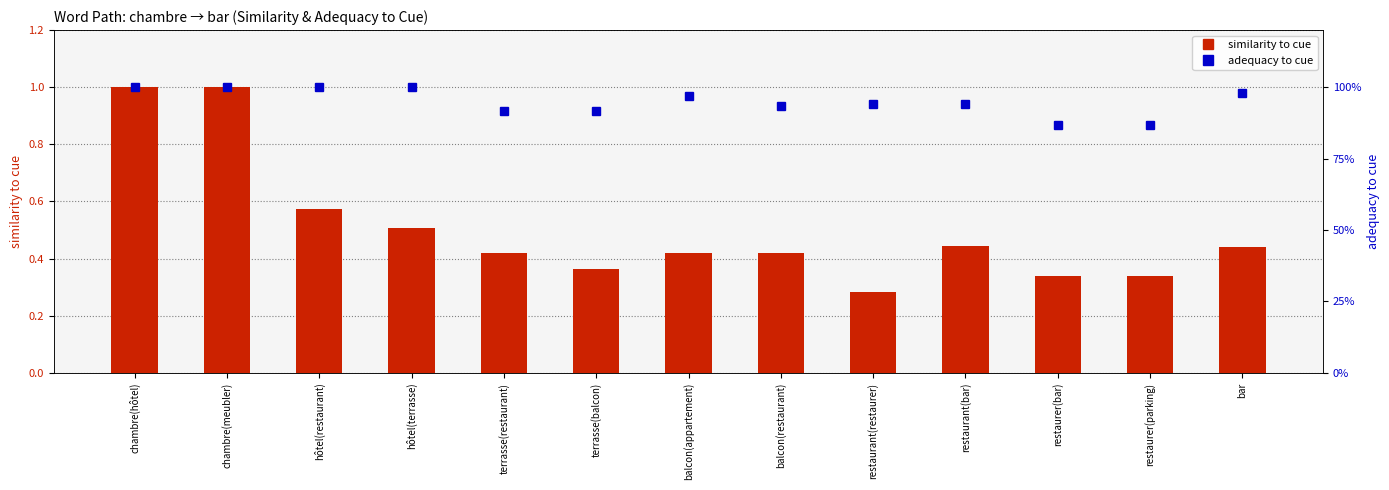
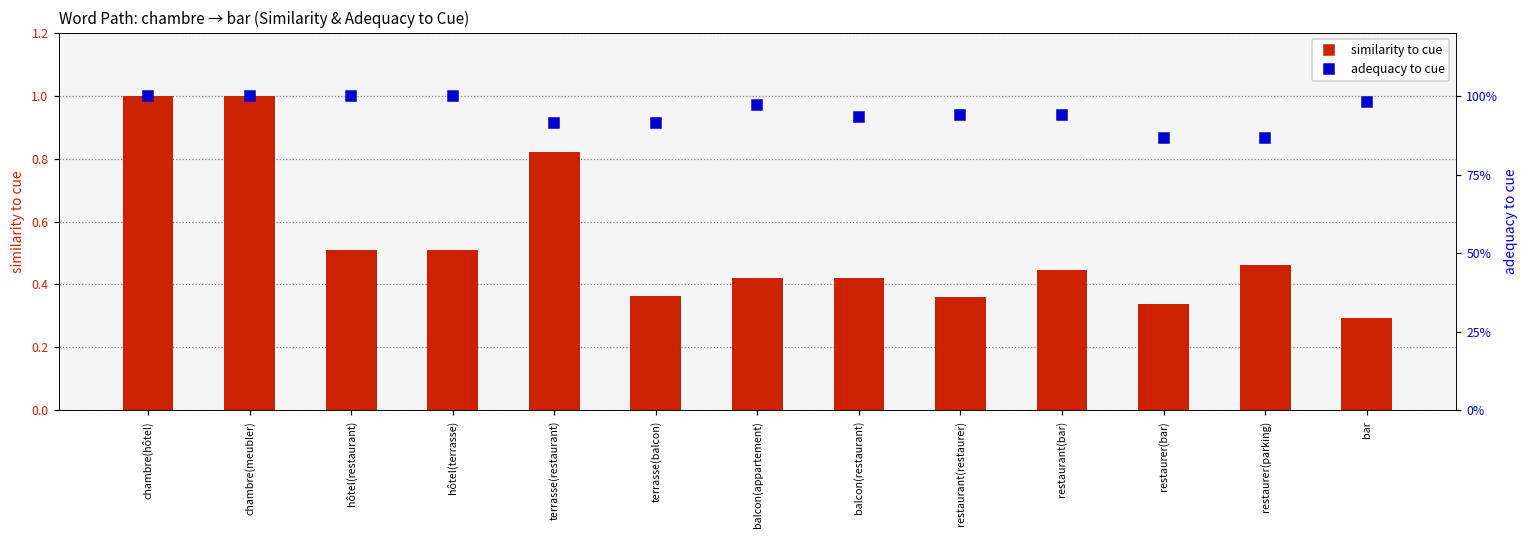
  {
    "similarity to cue": {
      "chambre(hôtel)": "1.00",
      "chambre(meubler)": "1.00",
-     "hôtel(restaurant)": "0.58",
+     "hôtel(restaurant)": "0.51",
      "hôtel(terrasse)": "0.51",
-     "terrasse(restaurant)": "0.42",
+     "terrasse(restaurant)": "0.82",
      "terrasse(balcon)": "0.36",
      "balcon(appartement)": "0.42",
      "balcon(restaurant)": "0.42",
-     "restaurant(restaurer)": "0.28",
+     "restaurant(restaurer)": "0.36",
      "restaurant(bar)": "0.45",
      "restaurer(bar)": "0.34",
-     "restaurer(parking)": "0.34",
-     "bar": "0.44"
+     "restaurer(parking)": "0.46",
+     "bar": "0.29"
    },
    "adequacy to cue": {
      "chambre(hôtel)": "100%",
      "chambre(meubler)": "100%",
      "hôtel(restaurant)": "100%",
      "hôtel(terrasse)": "100%",
      "terrasse(restaurant)": "92%",
      "terrasse(balcon)": "92%",
      "balcon(appartement)": "97%",
      "balcon(restaurant)": "93%",
      "restaurant(restaurer)": "94%",
      "restaurant(bar)": "94%",
      "restaurer(bar)": "87%",
      "restaurer(parking)": "87%",
      "bar": "98%"
    }
  }
